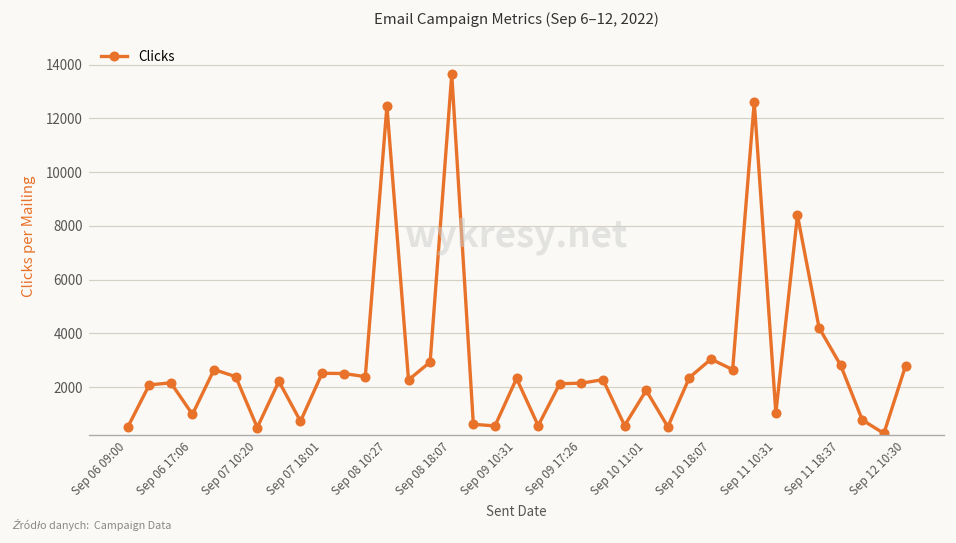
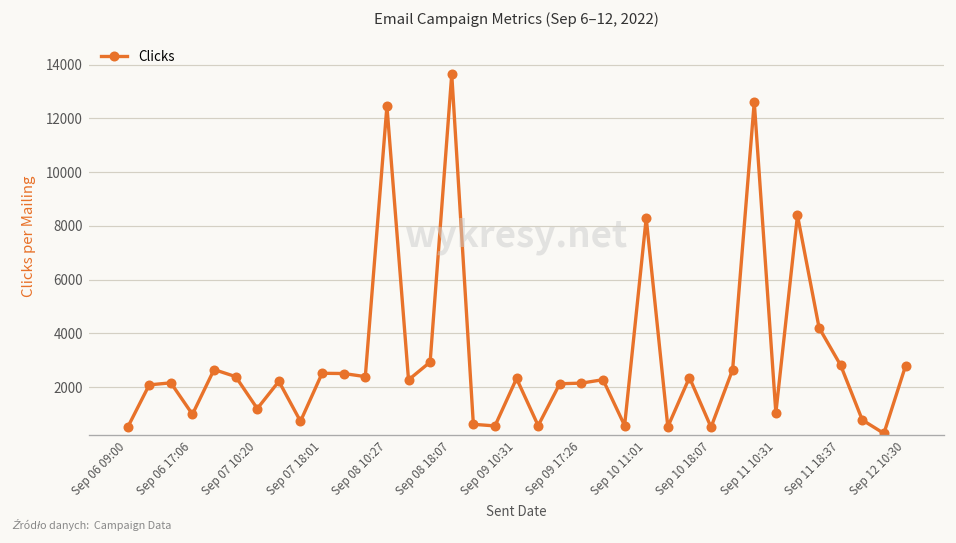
  {
    "Sep 06 09:00": 500,
    "Sep 06 17:06": 1000,
-   "Sep 07 10:20": 500,
+   "Sep 07 10:20": 1200,
    "Sep 07 18:01": 2500,
    "Sep 08 10:27": 12500,
    "Sep 08 18:07": 13600,
    "Sep 09 10:31": 2300,
    "Sep 09 17:26": 2200,
-   "Sep 10 11:01": 1900,
-   "Sep 10 18:07": 3000,
+   "Sep 10 11:01": 8300,
+   "Sep 10 18:07": 500,
    "Sep 11 10:31": 1000,
    "Sep 11 18:37": 2800,
    "Sep 12 10:30": 2800
  }
